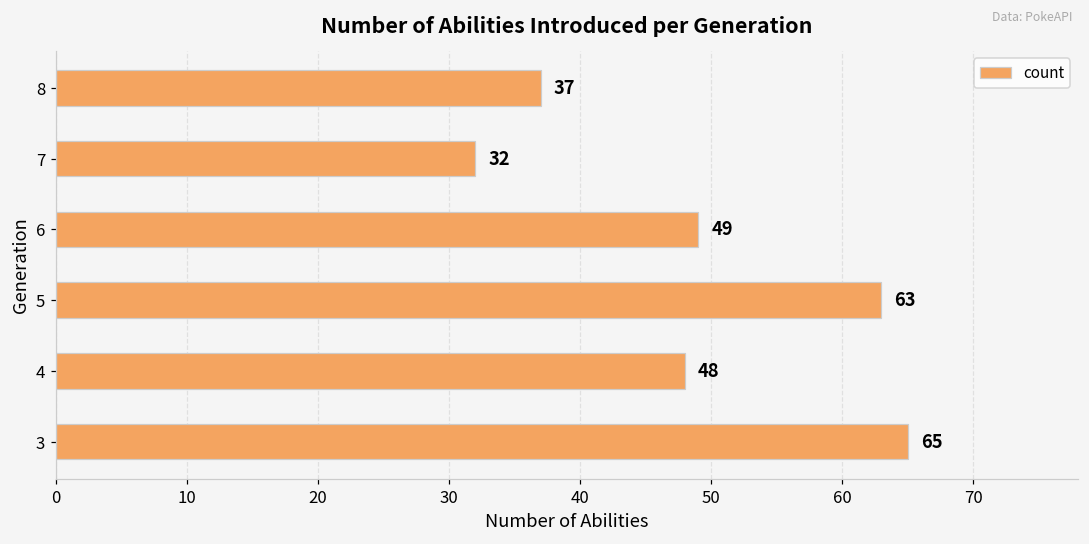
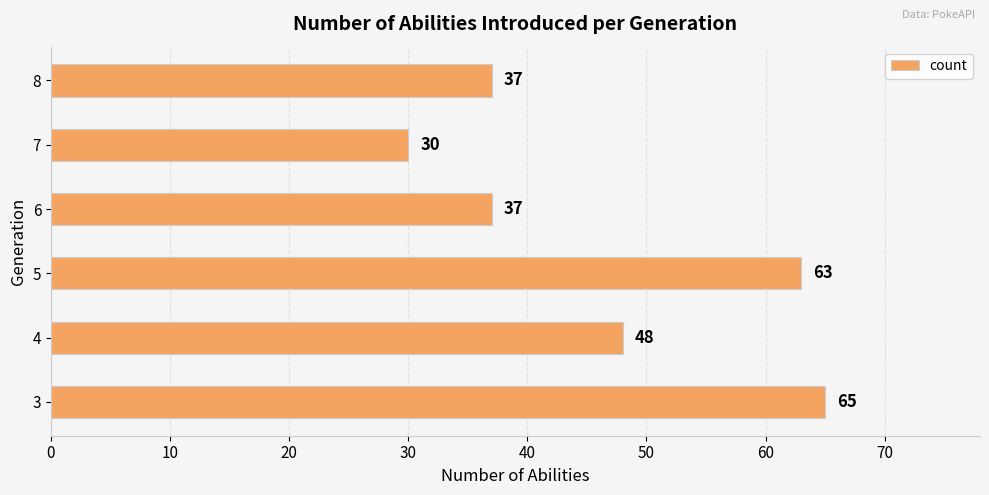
  {
    "8": 37,
-   "7": 32,
-   "6": 49,
+   "7": 30,
+   "6": 37,
    "5": 63,
    "4": 48,
    "3": 65
  }
